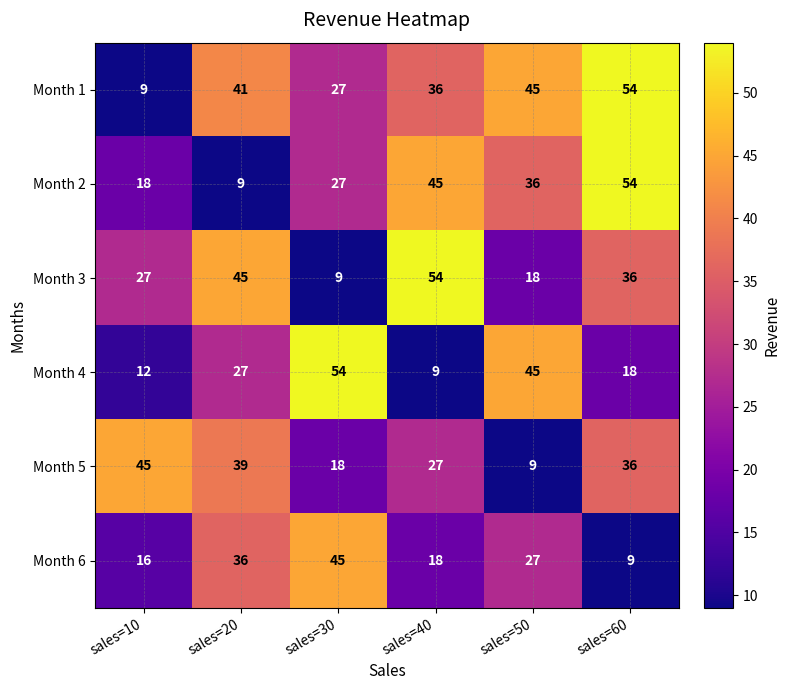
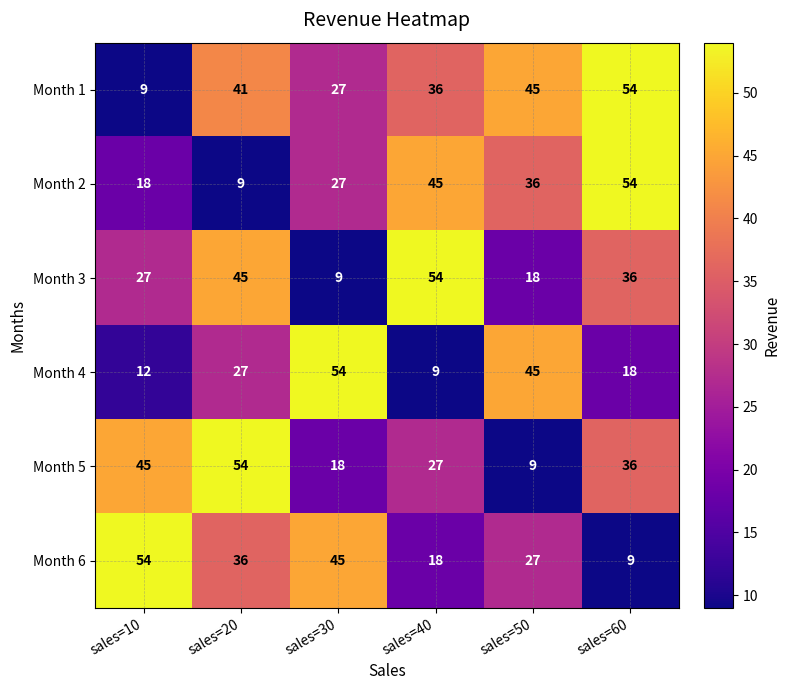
  {
    "Month 1": {
      "sales=10": 9,
      "sales=20": 41,
      "sales=30": 27,
      "sales=40": 36,
      "sales=50": 45,
      "sales=60": 54
    },
    "Month 2": {
      "sales=10": 18,
      "sales=20": 9,
      "sales=30": 27,
      "sales=40": 45,
      "sales=50": 36,
      "sales=60": 54
    },
    "Month 3": {
      "sales=10": 27,
      "sales=20": 45,
      "sales=30": 9,
      "sales=40": 54,
      "sales=50": 18,
      "sales=60": 36
    },
    "Month 4": {
      "sales=10": 12,
      "sales=20": 27,
      "sales=30": 54,
      "sales=40": 9,
      "sales=50": 45,
      "sales=60": 18
    },
    "Month 5": {
      "sales=10": 45,
-     "sales=20": 39,
+     "sales=20": 54,
      "sales=30": 18,
      "sales=40": 27,
      "sales=50": 9,
      "sales=60": 36
    },
    "Month 6": {
-     "sales=10": 16,
+     "sales=10": 54,
      "sales=20": 36,
      "sales=30": 45,
      "sales=40": 18,
      "sales=50": 27,
      "sales=60": 9
    }
  }
